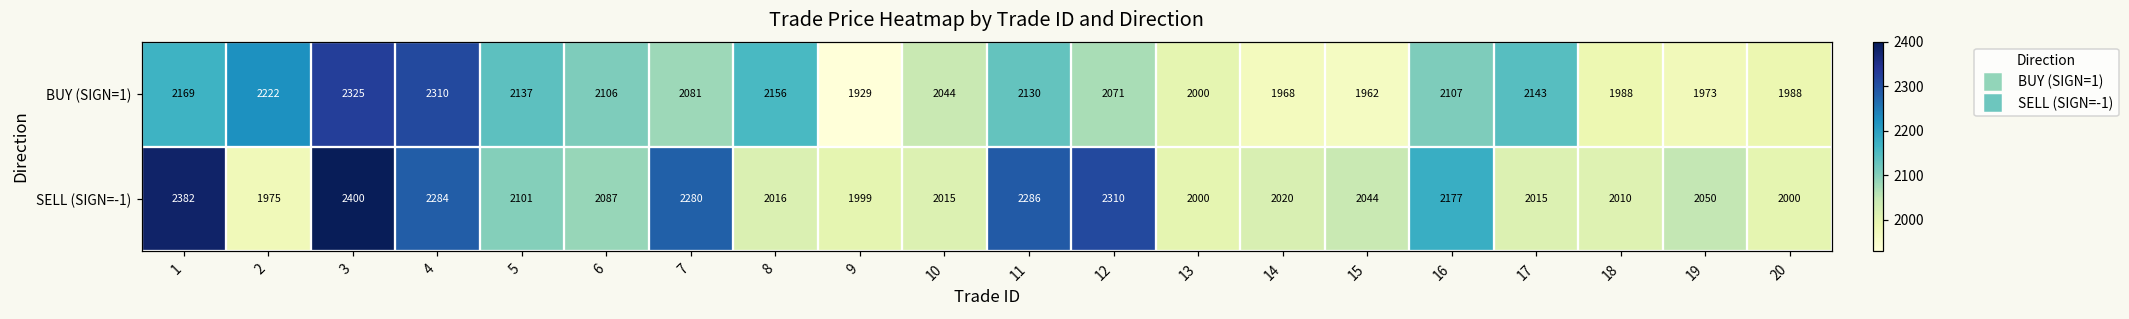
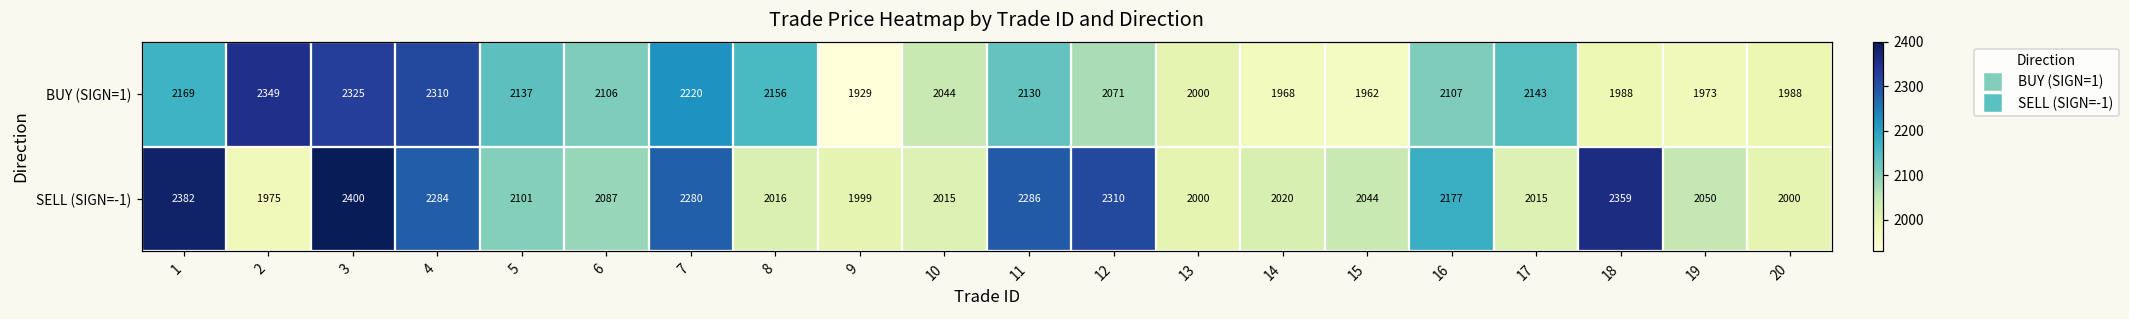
  {
    "BUY (SIGN=1)": {
      "1": 2169,
-     "2": 2222,
+     "2": 2349,
      "3": 2325,
      "4": 2310,
      "5": 2137,
      "6": 2106,
-     "7": 2081,
+     "7": 2220,
      "8": 2156,
      "9": 1929,
      "10": 2044,
      "11": 2130,
      "12": 2071,
      "13": 2000,
      "14": 1968,
      "15": 1962,
      "16": 2107,
      "17": 2143,
      "18": 1988,
      "19": 1973,
      "20": 1988
    },
    "SELL (SIGN=-1)": {
      "1": 2382,
      "2": 1975,
      "3": 2400,
      "4": 2284,
      "5": 2101,
      "6": 2087,
      "7": 2280,
      "8": 2016,
      "9": 1999,
      "10": 2015,
      "11": 2286,
      "12": 2310,
      "13": 2000,
      "14": 2020,
      "15": 2044,
      "16": 2177,
      "17": 2015,
-     "18": 2010,
+     "18": 2359,
      "19": 2050,
      "20": 2000
    }
  }
